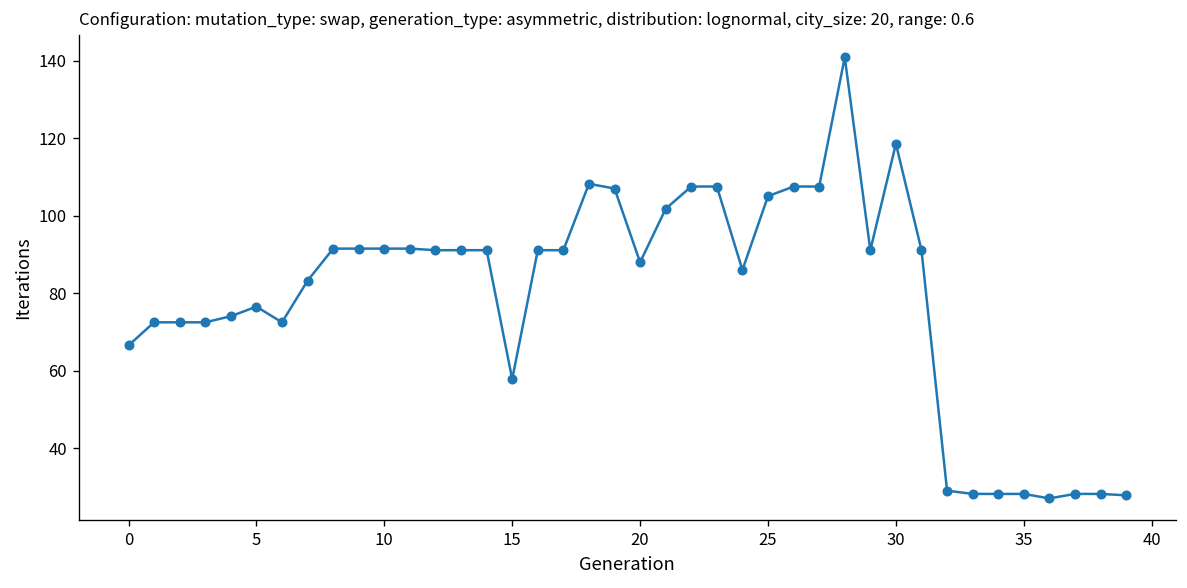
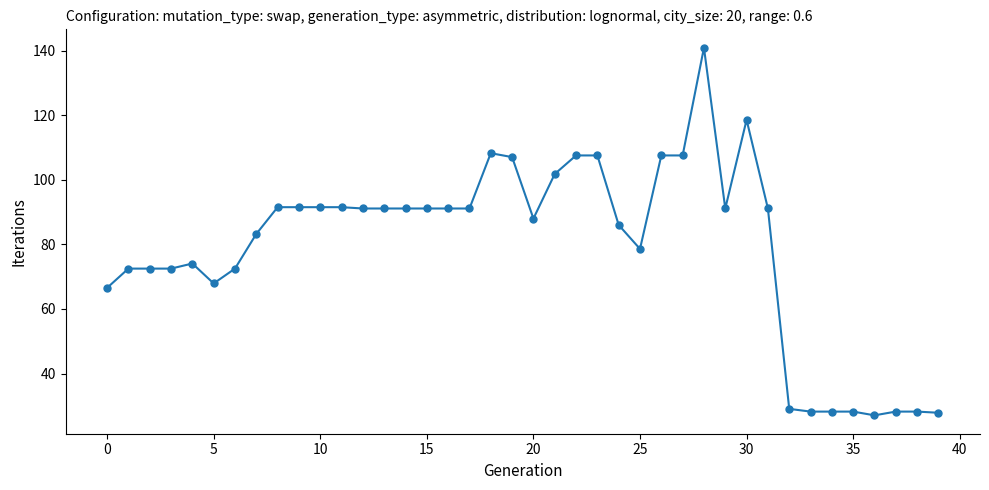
  {
    "0": 67,
-   "5": 77,
+   "5": 68,
    "10": 92,
-   "15": 58,
+   "15": 91,
    "20": 88,
-   "25": 105,
+   "25": 79,
    "30": 119,
    "35": 28
  }
